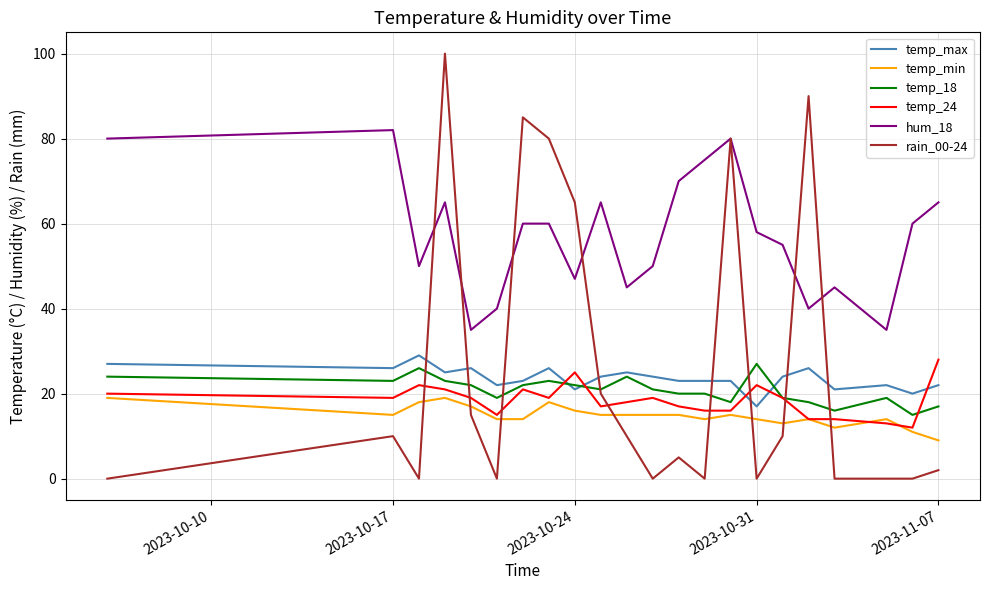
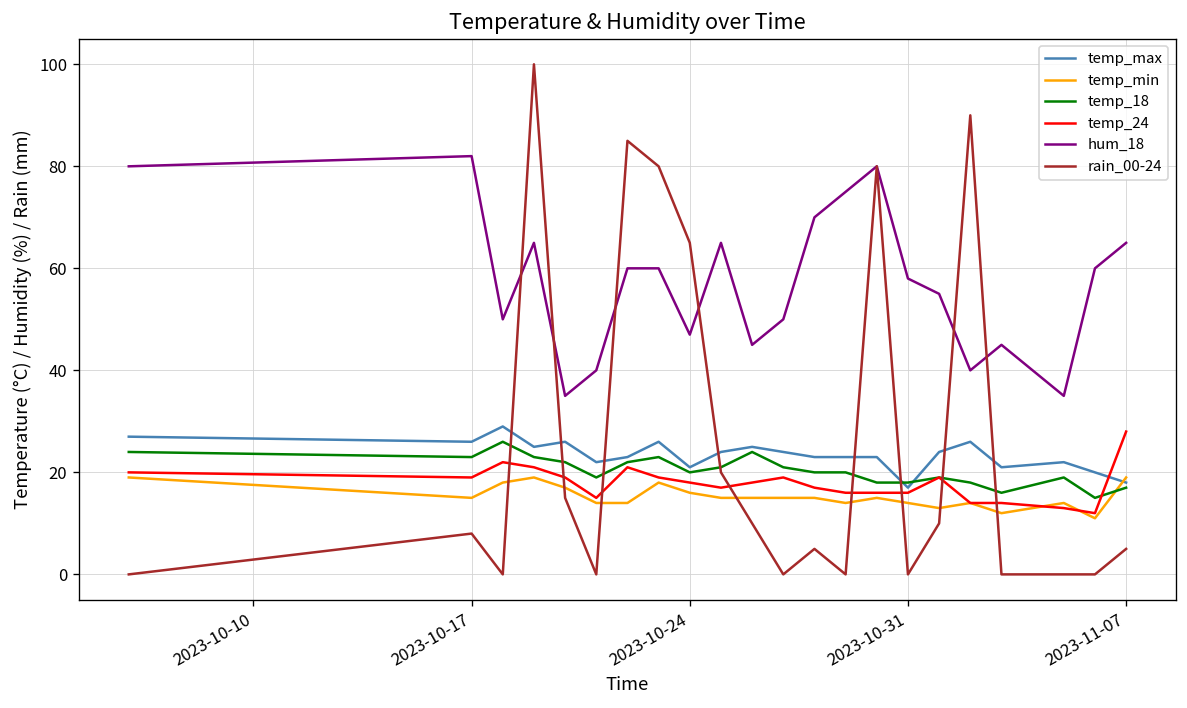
  {
    "temp_max": {
      "2023-10-17": 26,
      "2023-10-24": 21,
      "2023-10-31": 17,
-     "2023-11-07": 22
+     "2023-11-07": 18
    },
    "temp_min": {
      "2023-10-17": 15,
      "2023-10-24": 16,
      "2023-10-31": 14,
-     "2023-11-07": 9
+     "2023-11-07": 19
    },
    "temp_18": {
      "2023-10-17": 23,
-     "2023-10-24": 22,
-     "2023-10-31": 27,
+     "2023-10-24": 20,
+     "2023-10-31": 18,
      "2023-11-07": 17
    },
    "temp_24": {
      "2023-10-17": 19,
-     "2023-10-24": 25,
-     "2023-10-31": 22,
+     "2023-10-24": 18,
+     "2023-10-31": 16,
      "2023-11-07": 28
    },
    "hum_18": {
      "2023-10-17": 82,
      "2023-10-24": 47,
      "2023-10-31": 58,
      "2023-11-07": 65
    },
    "rain_00-24": {
-     "2023-10-17": 10,
+     "2023-10-17": 8,
      "2023-10-24": 65,
      "2023-10-31": 0,
-     "2023-11-07": 2
+     "2023-11-07": 5
    }
  }
